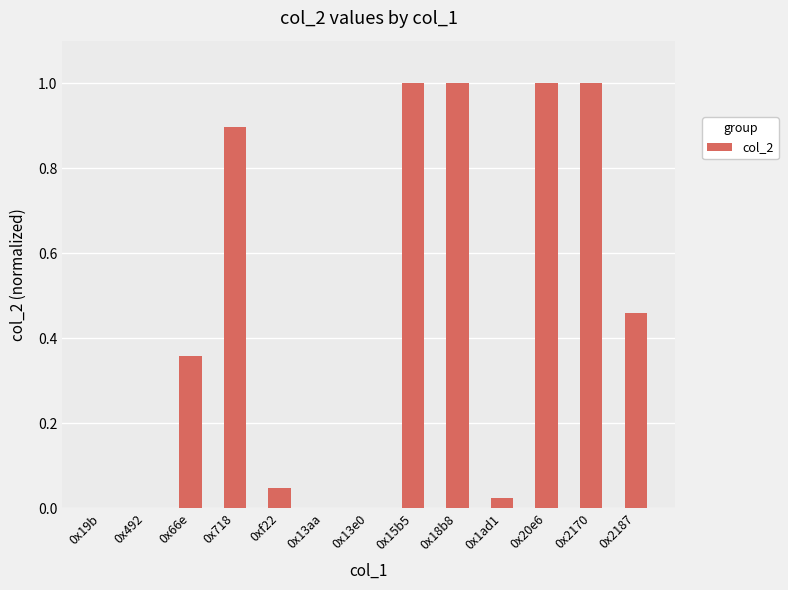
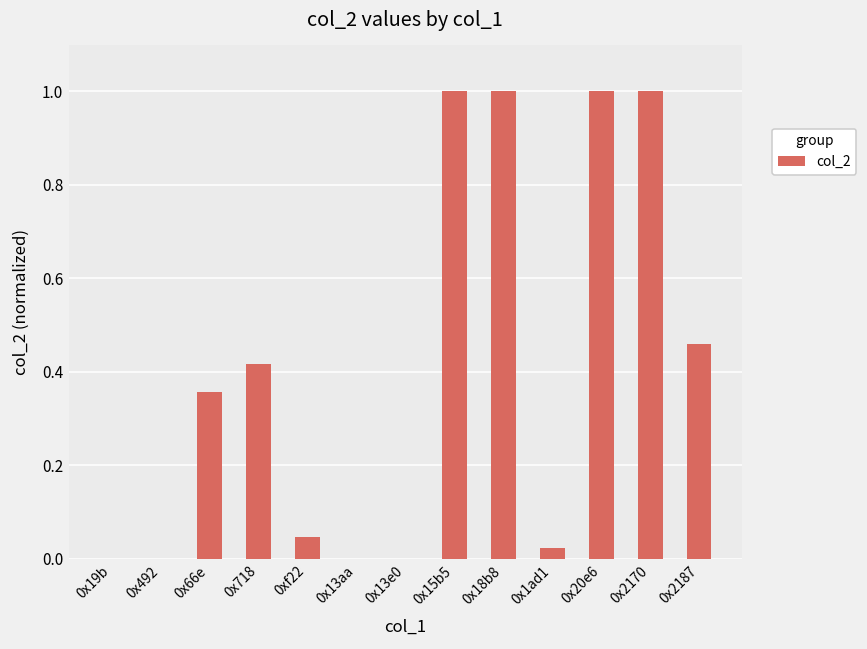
  {
    "0x66e": 0.36,
-   "0x718": 0.90,
+   "0x718": 0.42,
    "0xf22": 0.05,
    "0x15b5": 1.00,
    "0x18b8": 1.00,
    "0x1ad1": 0.02,
    "0x20e6": 1.00,
    "0x2170": 1.00,
    "0x2187": 0.46
  }
